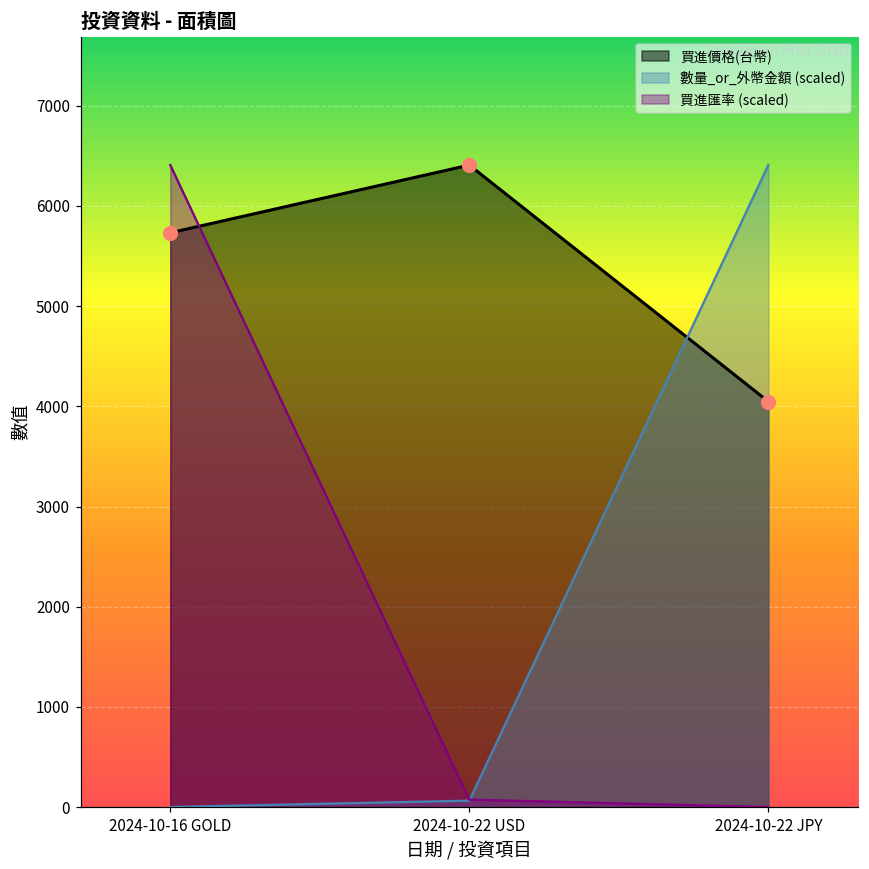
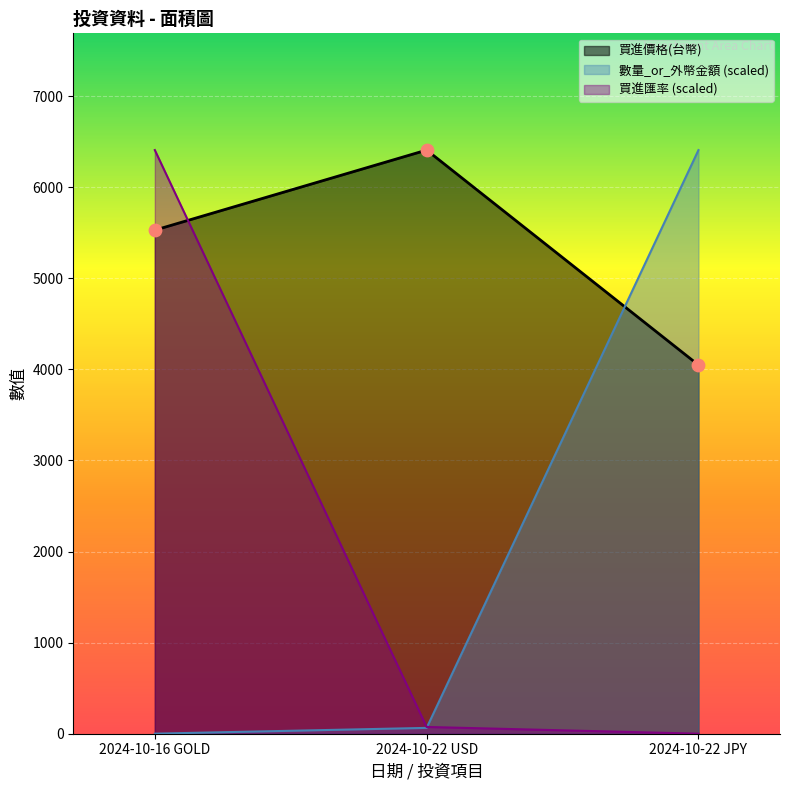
  {
    "買進價格(台幣)": {
-     "2024-10-16 GOLD": 5700,
+     "2024-10-16 GOLD": 5500,
      "2024-10-22 USD": 6400,
      "2024-10-22 JPY": 4000
    },
    "數量_or_外幣金額 (scaled)": {
      "2024-10-16 GOLD": 0,
      "2024-10-22 JPY": 6400
    },
    "買進匯率 (scaled)": {
      "2024-10-16 GOLD": 6400,
      "2024-10-22 JPY": 0
    }
  }
